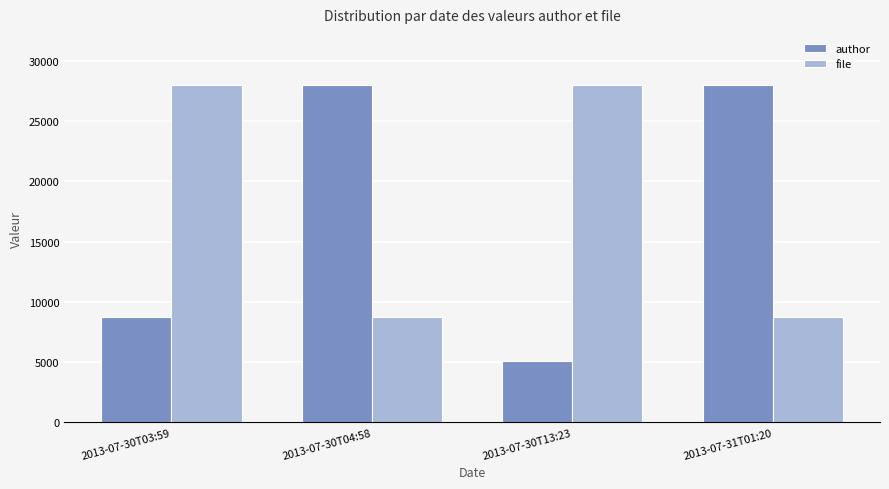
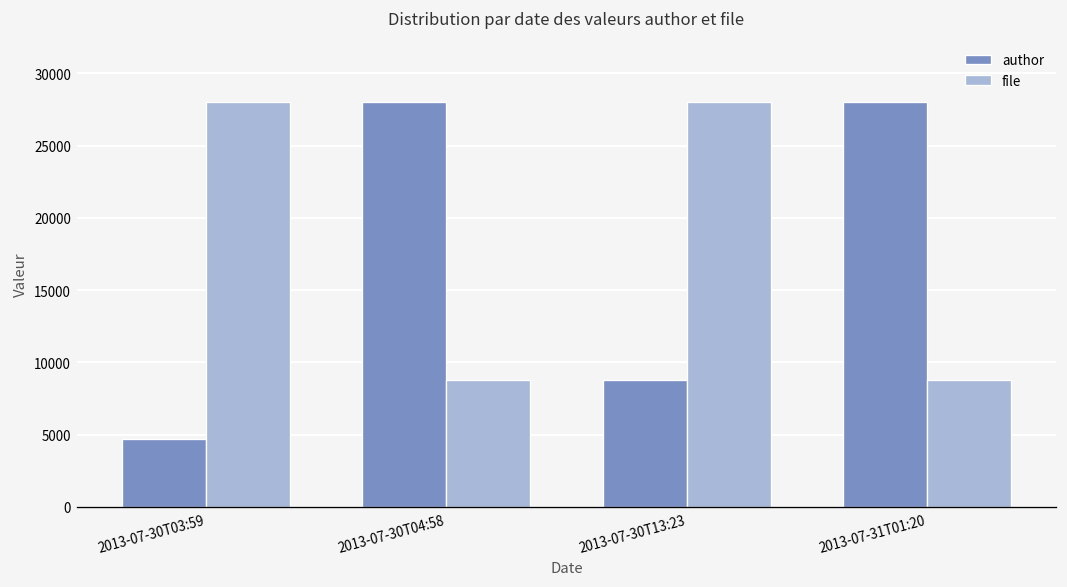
  {
    "author": {
-     "2013-07-30T03:59": 8800,
+     "2013-07-30T03:59": 4700,
      "2013-07-30T04:58": 28000,
-     "2013-07-30T13:23": 5100,
+     "2013-07-30T13:23": 8800,
      "2013-07-31T01:20": 28000
    },
    "file": {
      "2013-07-30T03:59": 28000,
      "2013-07-30T04:58": 8800,
      "2013-07-30T13:23": 28000,
      "2013-07-31T01:20": 8800
    }
  }
